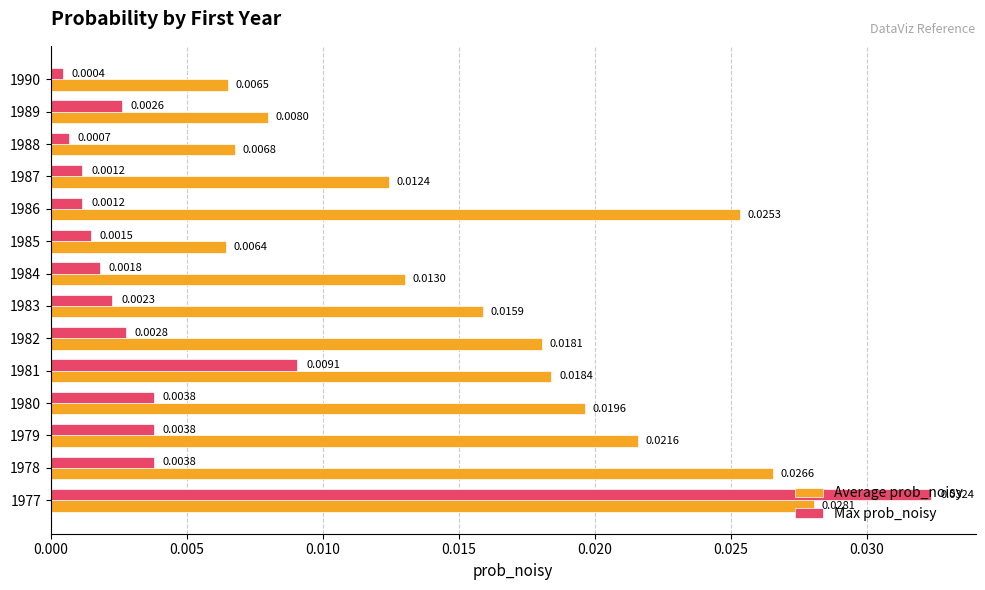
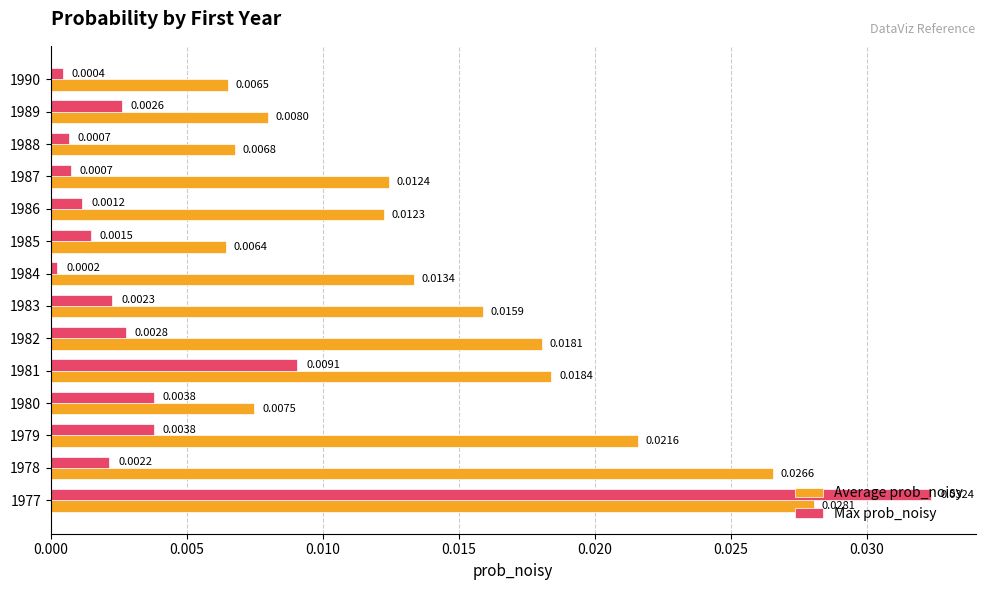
  {
    "Average prob_noisy": {
      "1990": 0.0065,
      "1989": 0.0080,
      "1988": 0.0068,
      "1987": 0.0124,
-     "1986": 0.0253,
+     "1986": 0.0123,
      "1985": 0.0064,
-     "1984": 0.0130,
+     "1984": 0.0134,
      "1983": 0.0159,
      "1982": 0.0181,
      "1981": 0.0184,
-     "1980": 0.0196,
+     "1980": 0.0075,
      "1979": 0.0216,
      "1978": 0.0266,
      "1977": 0.0281
    },
    "Max prob_noisy": {
      "1990": 0.0004,
      "1989": 0.0026,
      "1988": 0.0007,
-     "1987": 0.0012,
+     "1987": 0.0007,
      "1986": 0.0012,
      "1985": 0.0015,
-     "1984": 0.0018,
+     "1984": 0.0002,
      "1983": 0.0023,
      "1982": 0.0028,
      "1981": 0.0091,
      "1980": 0.0038,
      "1979": 0.0038,
-     "1978": 0.0038,
+     "1978": 0.0022,
      "1977": 0.0324
    }
  }
